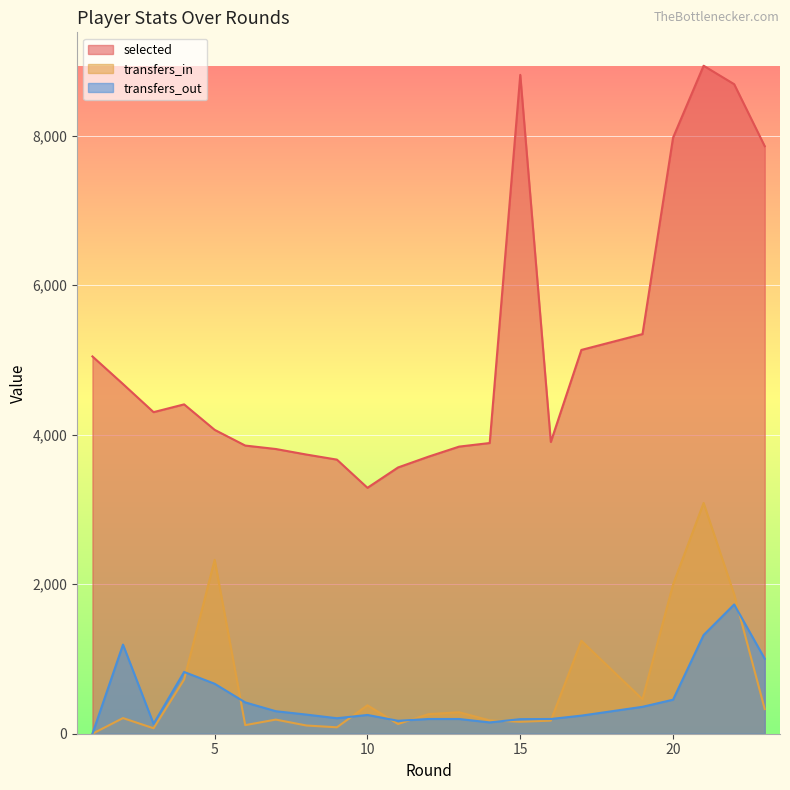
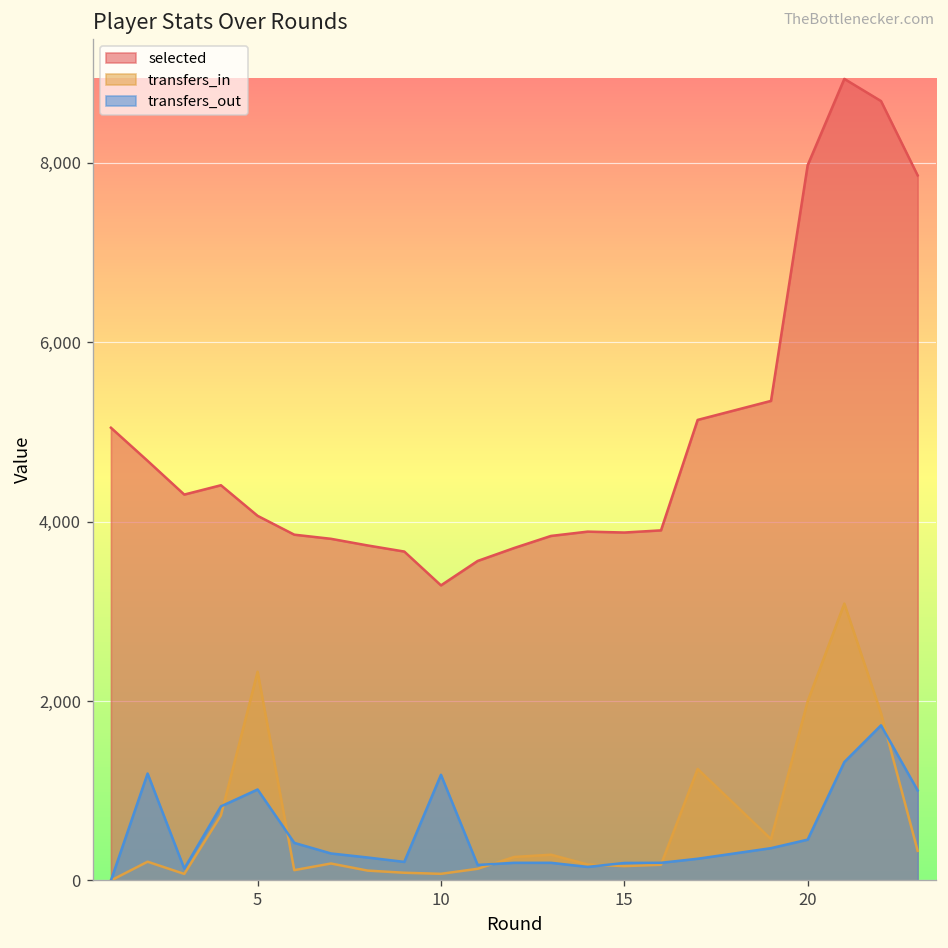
  {
    "selected": {
      "5": "4,100",
      "10": "3,300",
-     "15": "8,800",
+     "15": "3,900",
      "20": "8,000"
    },
    "transfers_in": {
      "5": "2,300",
-     "10": "400",
+     "10": "100",
      "15": "200",
      "20": "2,000"
    },
    "transfers_out": {
-     "5": "700",
-     "10": "300",
+     "5": "1,000",
+     "10": "1,200",
      "15": "200",
      "20": "500"
    }
  }
